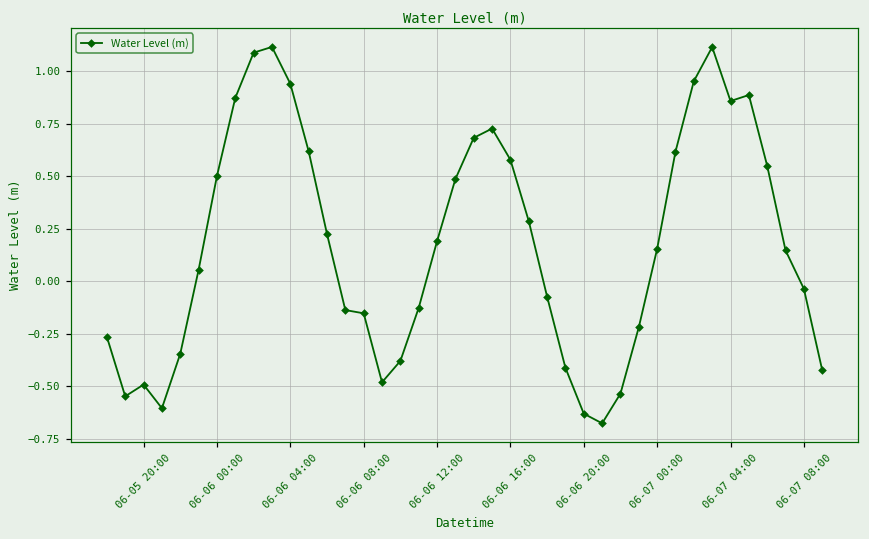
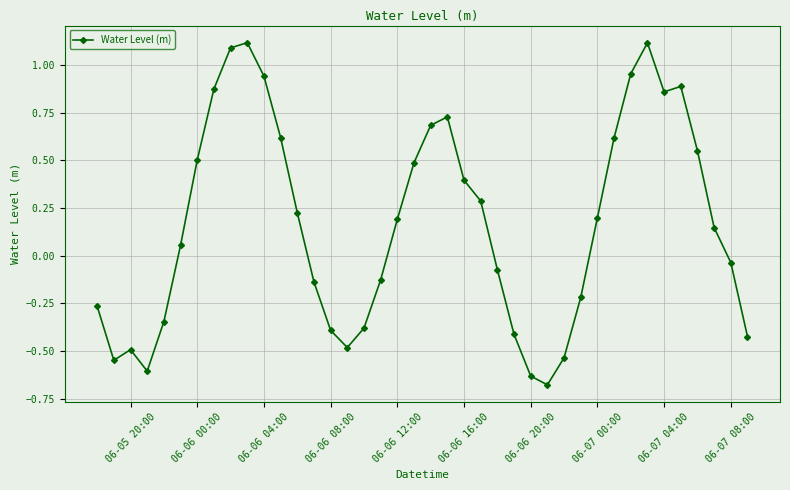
  {
    "06-05 20:00": -0.49,
    "06-06 00:00": 0.50,
    "06-06 04:00": 0.94,
-   "06-06 08:00": -0.15,
+   "06-06 08:00": -0.39,
    "06-06 12:00": 0.19,
-   "06-06 16:00": 0.58,
+   "06-06 16:00": 0.40,
    "06-06 20:00": -0.63,
-   "06-07 00:00": 0.15,
+   "06-07 00:00": 0.20,
    "06-07 04:00": 0.86,
    "06-07 08:00": -0.04
  }
